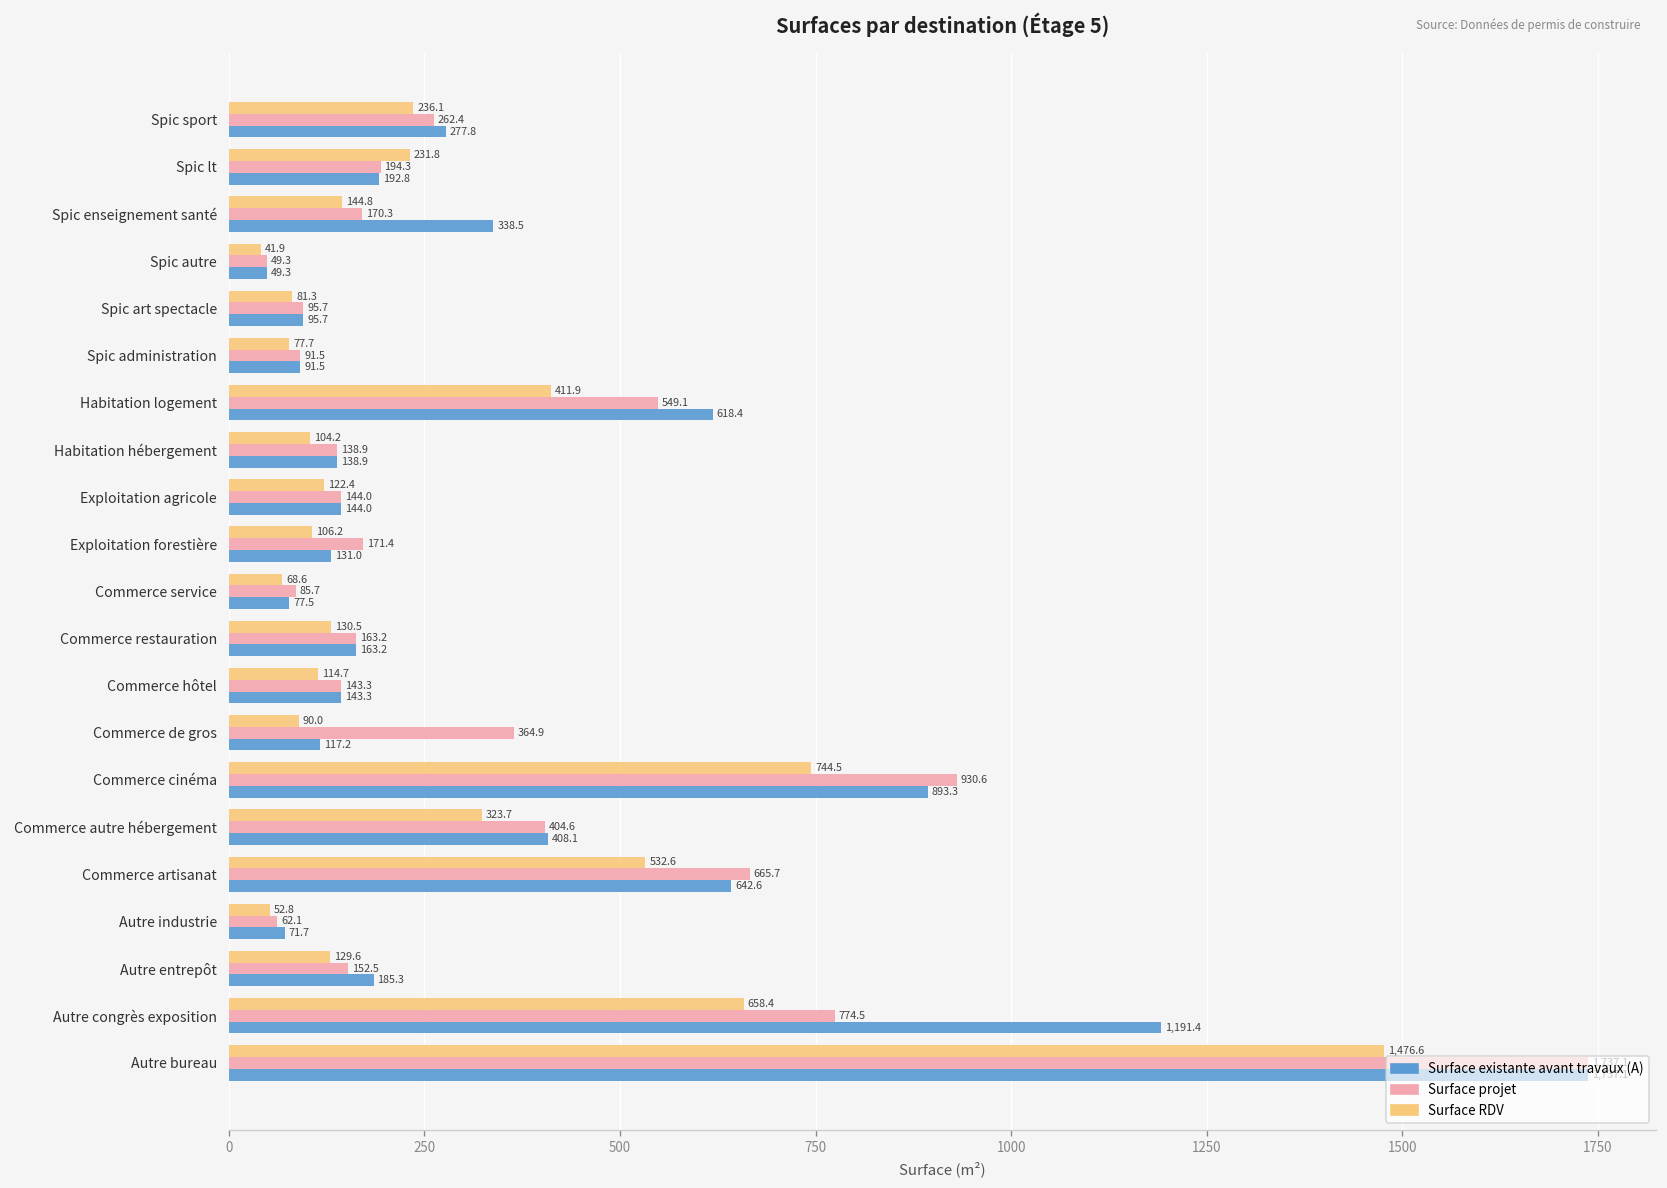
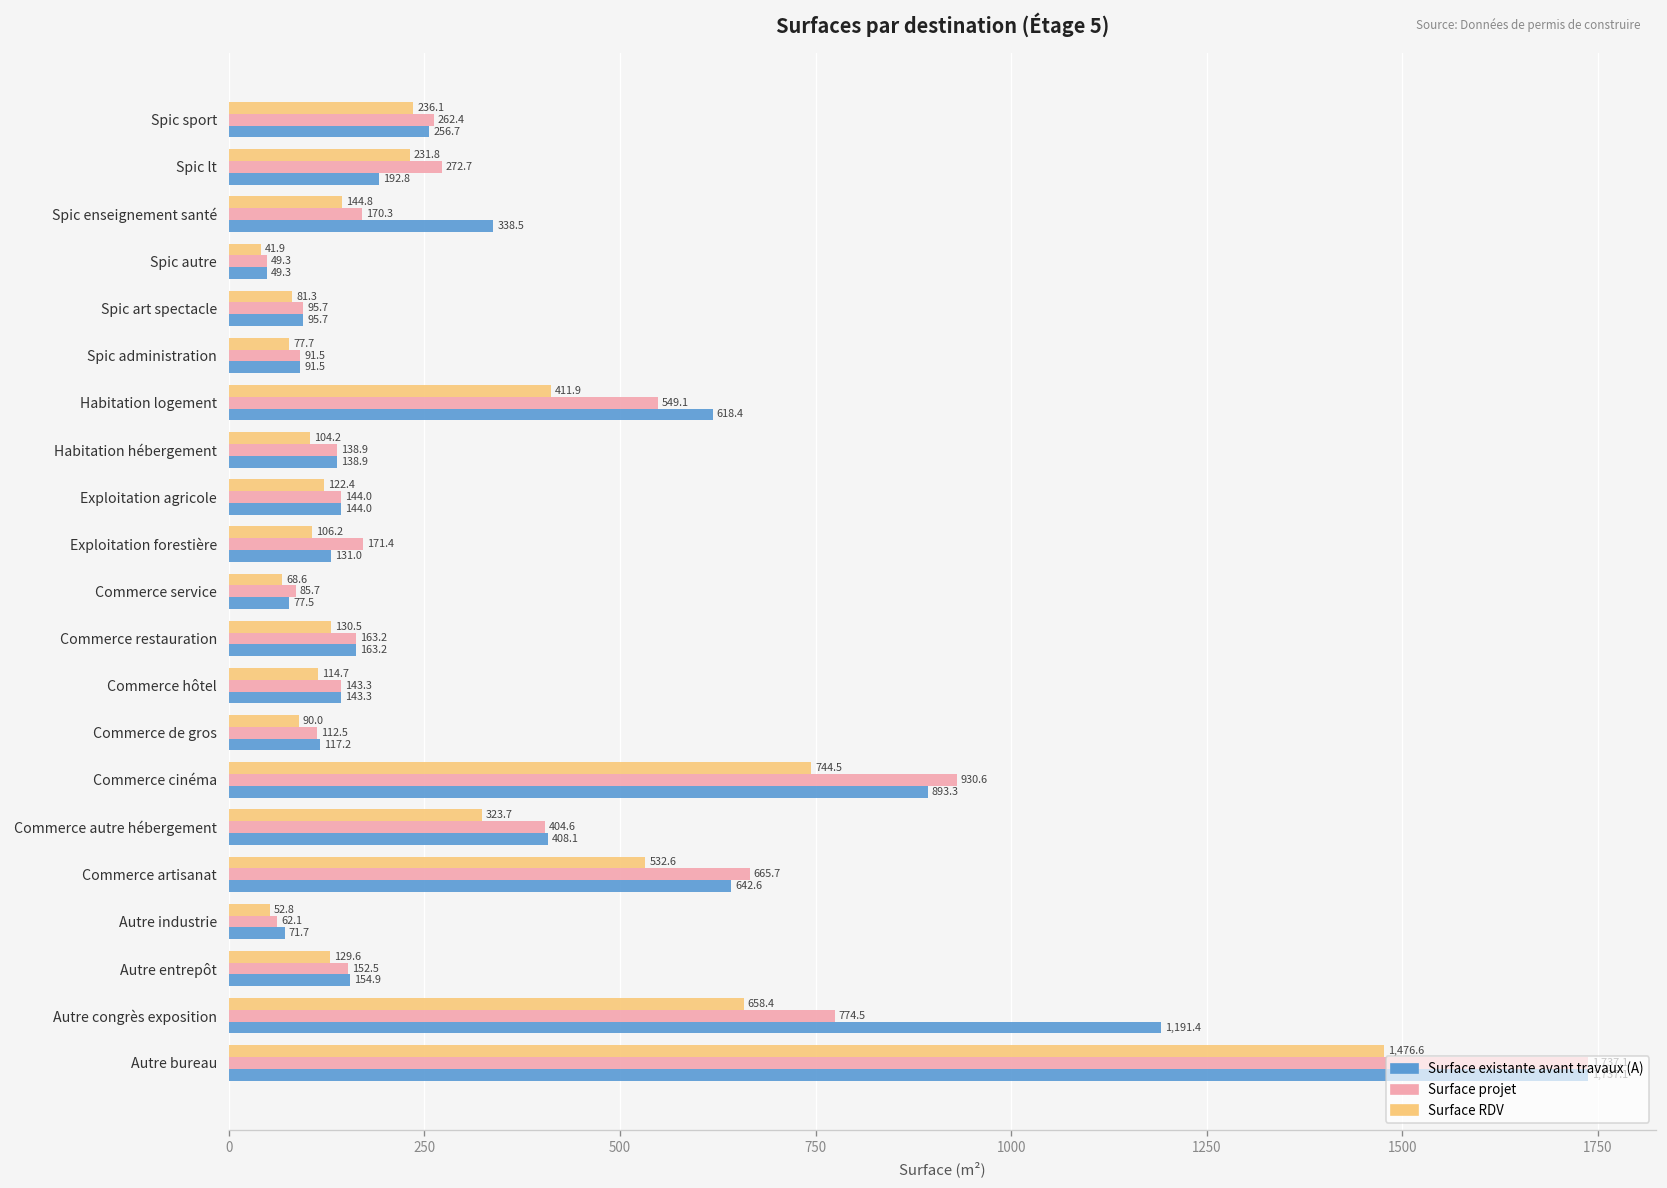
  {
    "Surface existante avant travaux (A)": {
-     "Spic sport": "277.8",
+     "Spic sport": "256.7",
      "Spic lt": "192.8",
      "Spic enseignement santé": "338.5",
      "Spic autre": "49.3",
      "Spic art spectacle": "95.7",
      "Spic administration": "91.5",
      "Habitation logement": "618.4",
      "Habitation hébergement": "138.9",
      "Exploitation agricole": "144.0",
      "Exploitation forestière": "131.0",
      "Commerce service": "77.5",
      "Commerce restauration": "163.2",
      "Commerce hôtel": "143.3",
      "Commerce de gros": "117.2",
      "Commerce cinéma": "893.3",
      "Commerce autre hébergement": "408.1",
      "Commerce artisanat": "642.6",
      "Autre industrie": "71.7",
-     "Autre entrepôt": "185.3",
+     "Autre entrepôt": "154.9",
      "Autre congrès exposition": "1,191.4"
    },
    "Surface projet": {
      "Spic sport": "262.4",
-     "Spic lt": "194.3",
+     "Spic lt": "272.7",
      "Spic enseignement santé": "170.3",
      "Spic autre": "49.3",
      "Spic art spectacle": "95.7",
      "Spic administration": "91.5",
      "Habitation logement": "549.1",
      "Habitation hébergement": "138.9",
      "Exploitation agricole": "144.0",
      "Exploitation forestière": "171.4",
      "Commerce service": "85.7",
      "Commerce restauration": "163.2",
      "Commerce hôtel": "143.3",
-     "Commerce de gros": "364.9",
+     "Commerce de gros": "112.5",
      "Commerce cinéma": "930.6",
      "Commerce autre hébergement": "404.6",
      "Commerce artisanat": "665.7",
      "Autre industrie": "62.1",
      "Autre entrepôt": "152.5",
      "Autre congrès exposition": "774.5"
    },
    "Surface RDV": {
      "Spic sport": "236.1",
      "Spic lt": "231.8",
      "Spic enseignement santé": "144.8",
      "Spic autre": "41.9",
      "Spic art spectacle": "81.3",
      "Spic administration": "77.7",
      "Habitation logement": "411.9",
      "Habitation hébergement": "104.2",
      "Exploitation agricole": "122.4",
      "Exploitation forestière": "106.2",
      "Commerce service": "68.6",
      "Commerce restauration": "130.5",
      "Commerce hôtel": "114.7",
      "Commerce de gros": "90.0",
      "Commerce cinéma": "744.5",
      "Commerce autre hébergement": "323.7",
      "Commerce artisanat": "532.6",
      "Autre industrie": "52.8",
      "Autre entrepôt": "129.6",
      "Autre congrès exposition": "658.4",
      "Autre bureau": "1,476.6"
    }
  }
